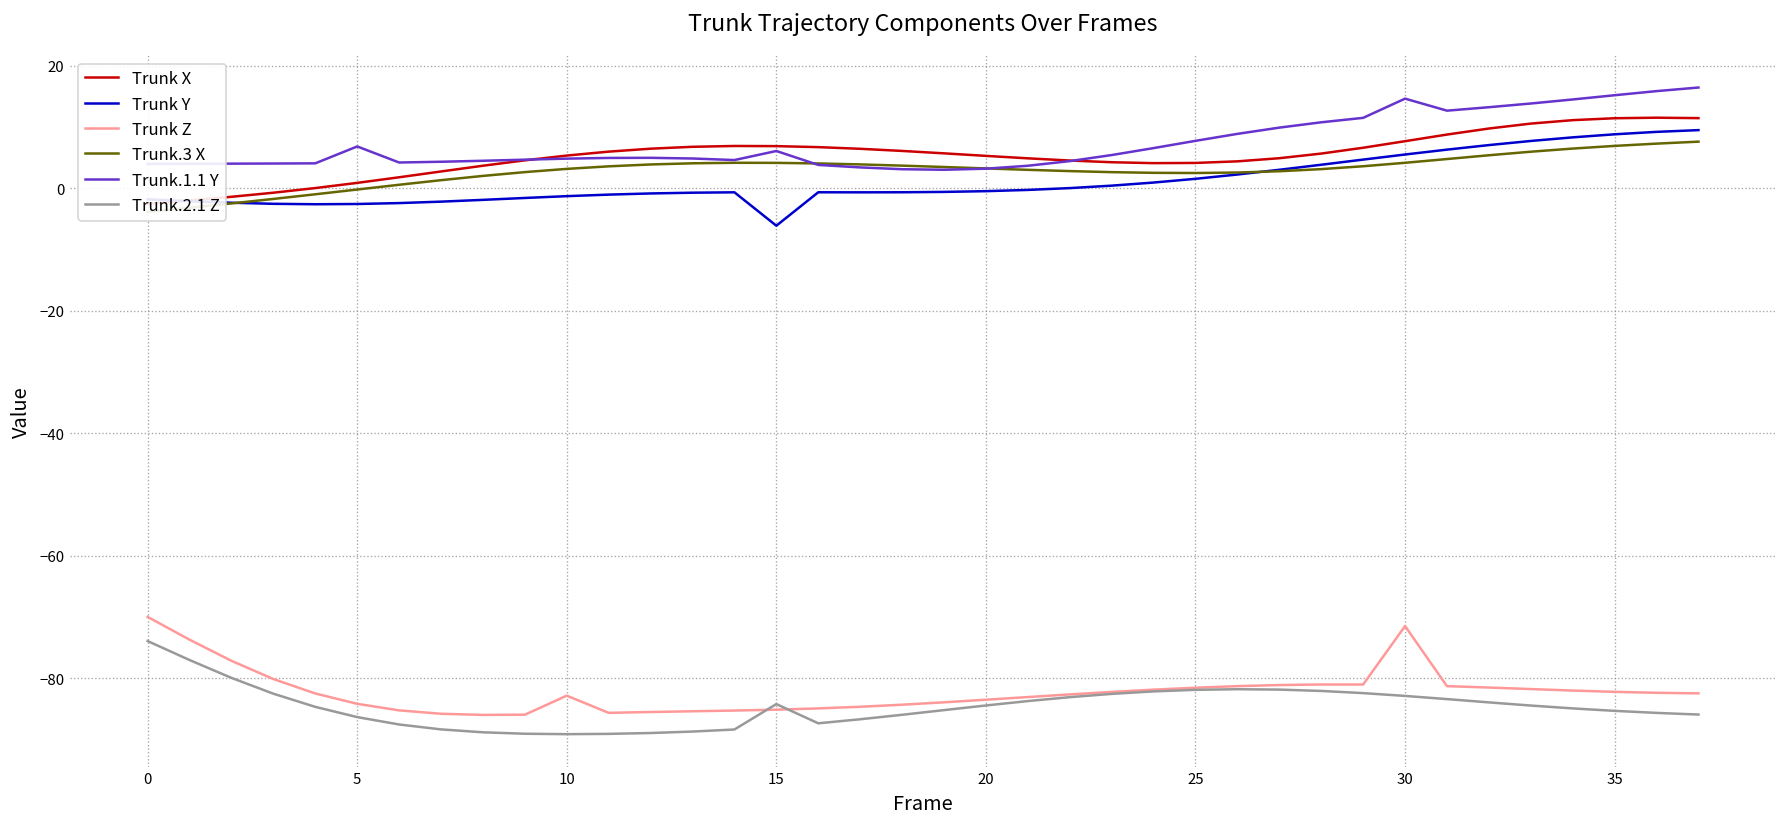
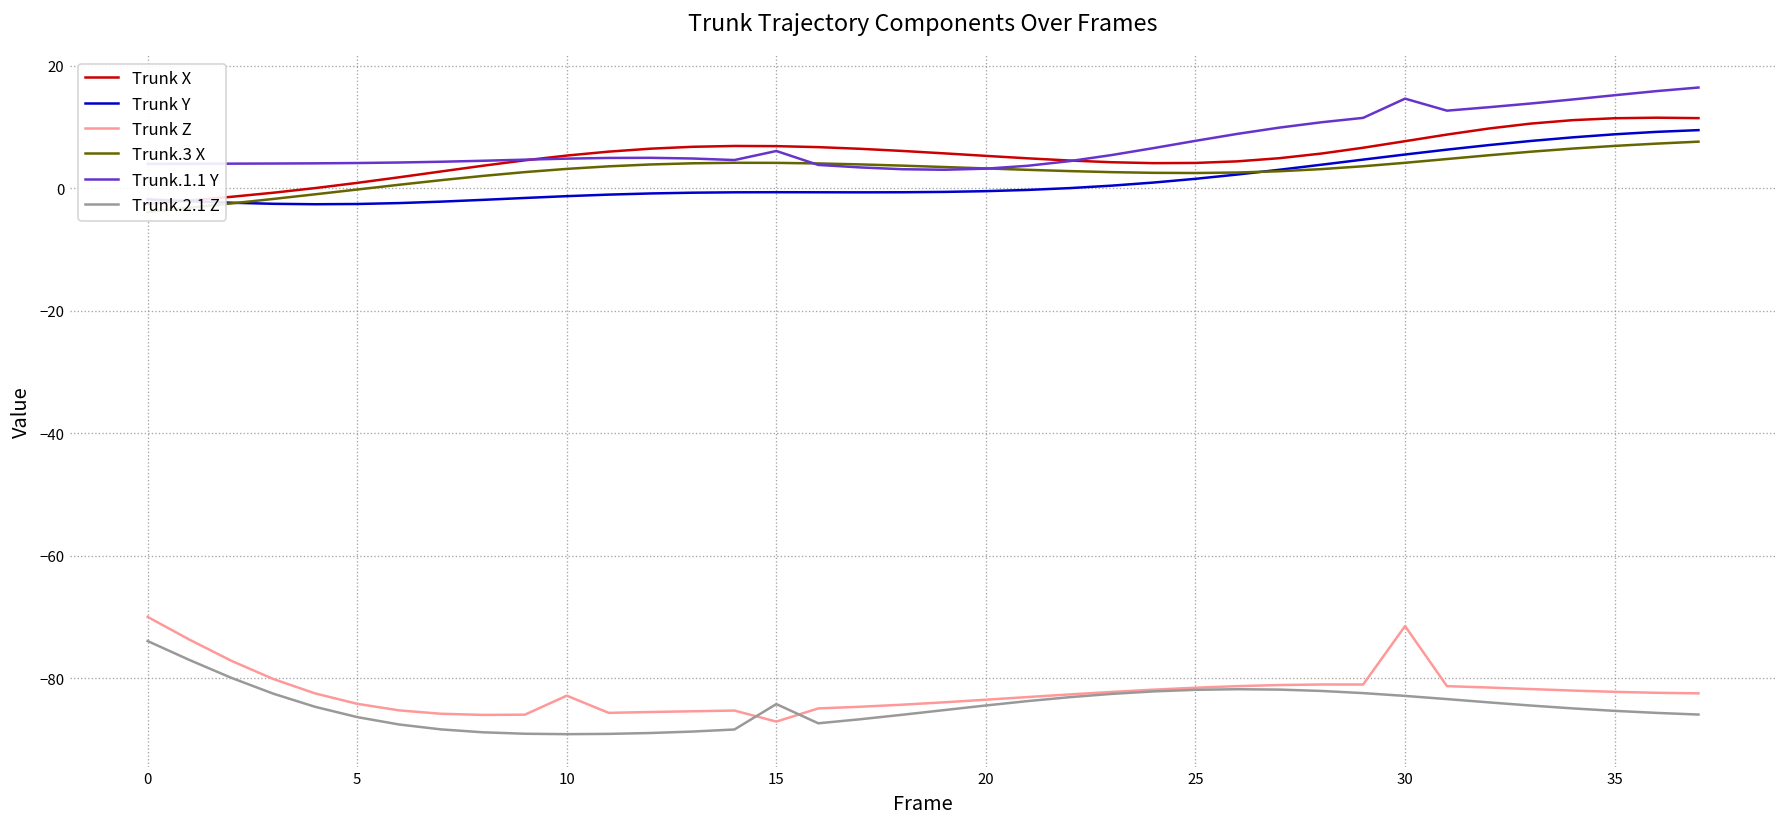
  {
    "Trunk X": {
      "5": 1,
      "15": 7,
      "20": 5,
      "25": 4,
      "30": 8,
      "35": 11
    },
    "Trunk Y": {
      "5": -3,
      "10": -1,
-     "15": -6,
+     "15": -1,
      "20": 0,
      "25": 2,
      "30": 5,
      "35": 9
    },
    "Trunk Z": {
      "0": -70,
      "5": -84,
      "10": -83,
-     "15": -85,
+     "15": -87,
      "20": -83,
      "30": -71,
      "35": -82
    },
    "Trunk.3 X": {
      "5": 0,
      "10": 3,
      "15": 4,
      "25": 2,
      "30": 4,
      "35": 7
    },
    "Trunk.1.1 Y": {
-     "5": 7,
+     "5": 4,
      "15": 6,
      "25": 8,
      "30": 15,
      "35": 15
    },
    "Trunk.2.1 Z": {
      "0": -74,
      "5": -86,
      "10": -89,
      "15": -84,
      "20": -84,
      "30": -83,
      "35": -85
    }
  }
